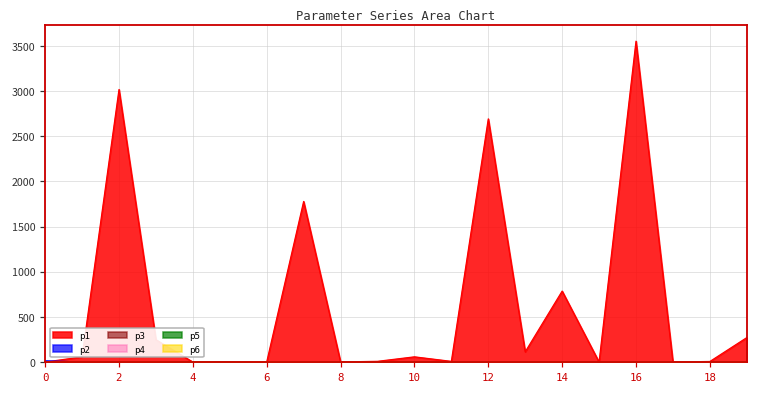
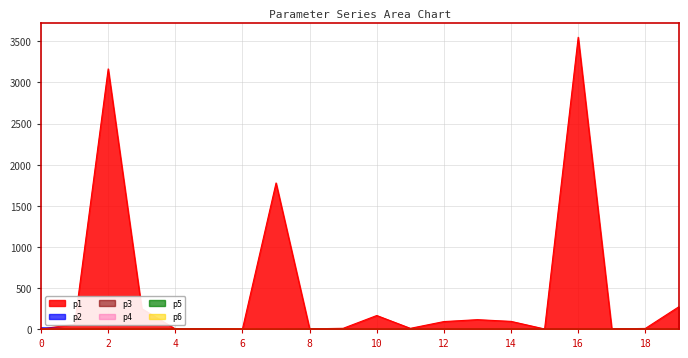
  {
    "p1": {
-     "2": 3000,
-     "10": 100,
-     "12": 2700,
-     "14": 800,
+     "2": 3200,
+     "10": 200,
+     "12": 100,
+     "14": 100,
      "16": 3600
    }
  }
